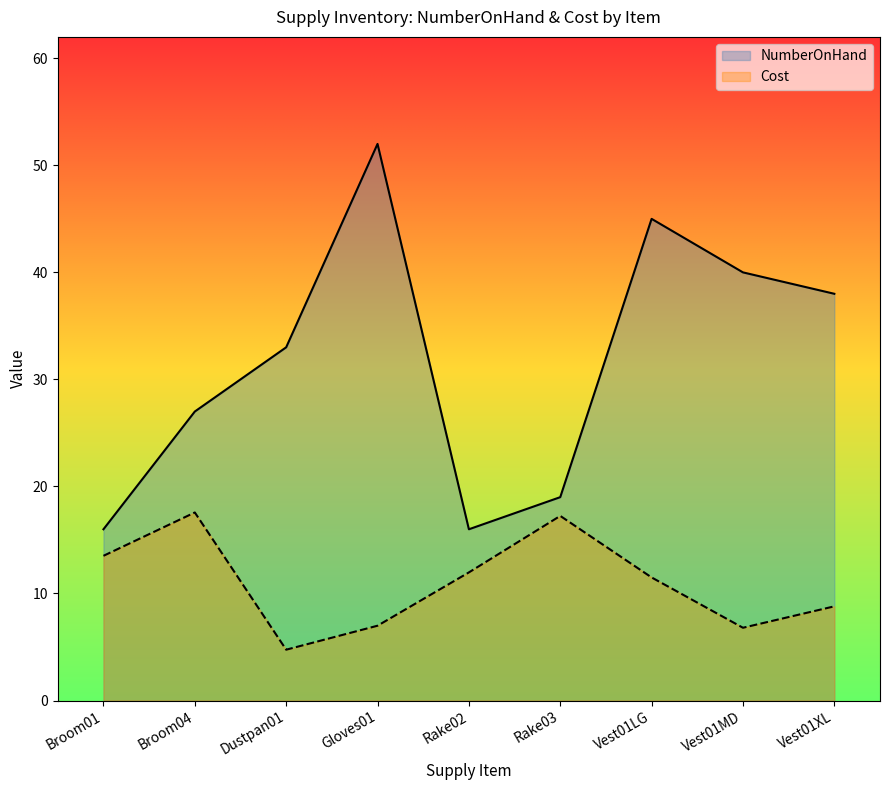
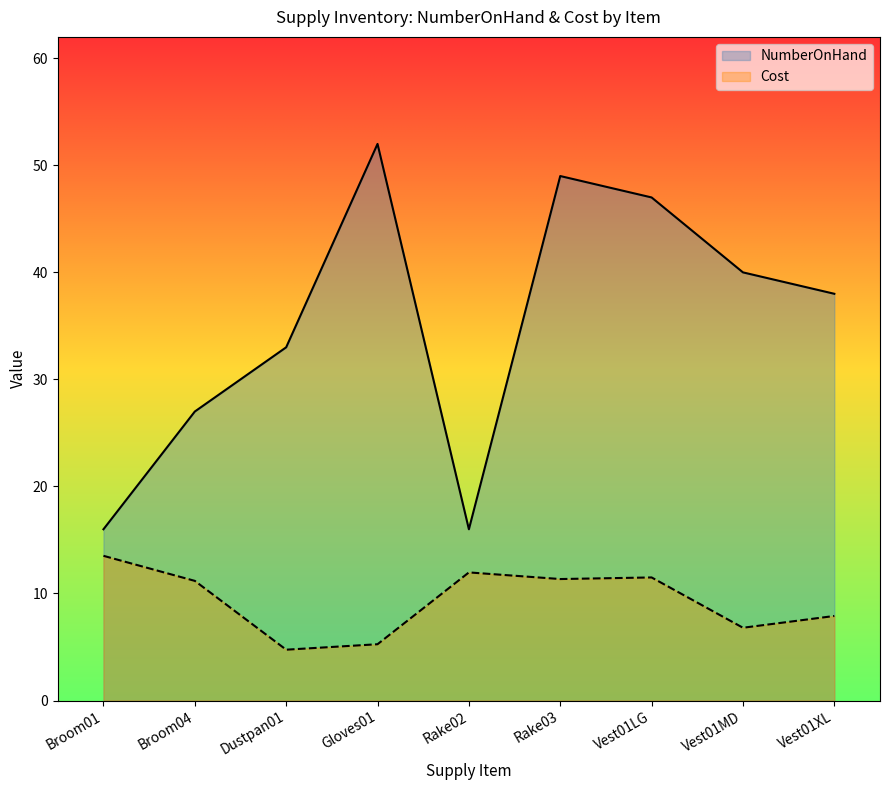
  {
    "NumberOnHand": {
      "Broom01": 16,
      "Broom04": 27,
      "Dustpan01": 33,
      "Gloves01": 52,
      "Rake02": 16,
-     "Rake03": 19,
-     "Vest01LG": 45,
+     "Rake03": 49,
+     "Vest01LG": 47,
      "Vest01MD": 40,
      "Vest01XL": 38
    },
    "Cost": {
      "Broom01": 13.5,
-     "Broom04": 17.6,
+     "Broom04": 11.2,
      "Dustpan01": 4.8,
-     "Gloves01": 7.0,
+     "Gloves01": 5.3,
      "Rake02": 12.0,
-     "Rake03": 17.3,
+     "Rake03": 11.4,
      "Vest01LG": 11.5,
      "Vest01MD": 6.8,
-     "Vest01XL": 8.8
+     "Vest01XL": 7.9
    }
  }
